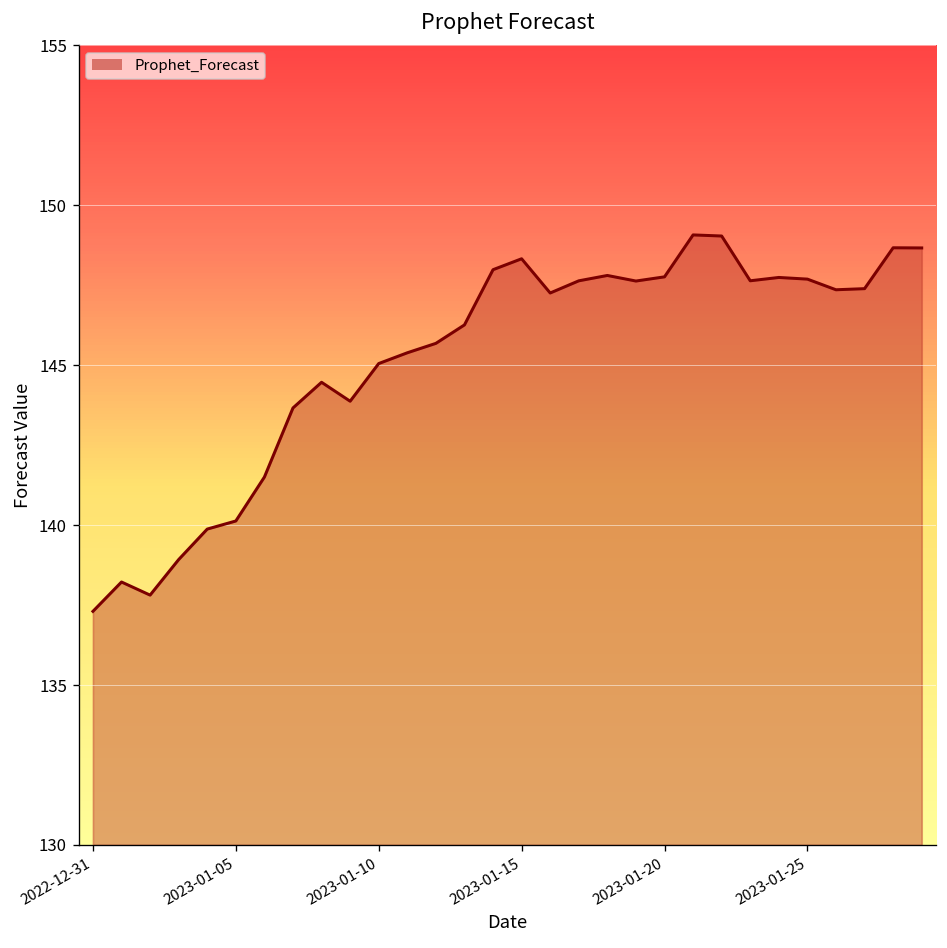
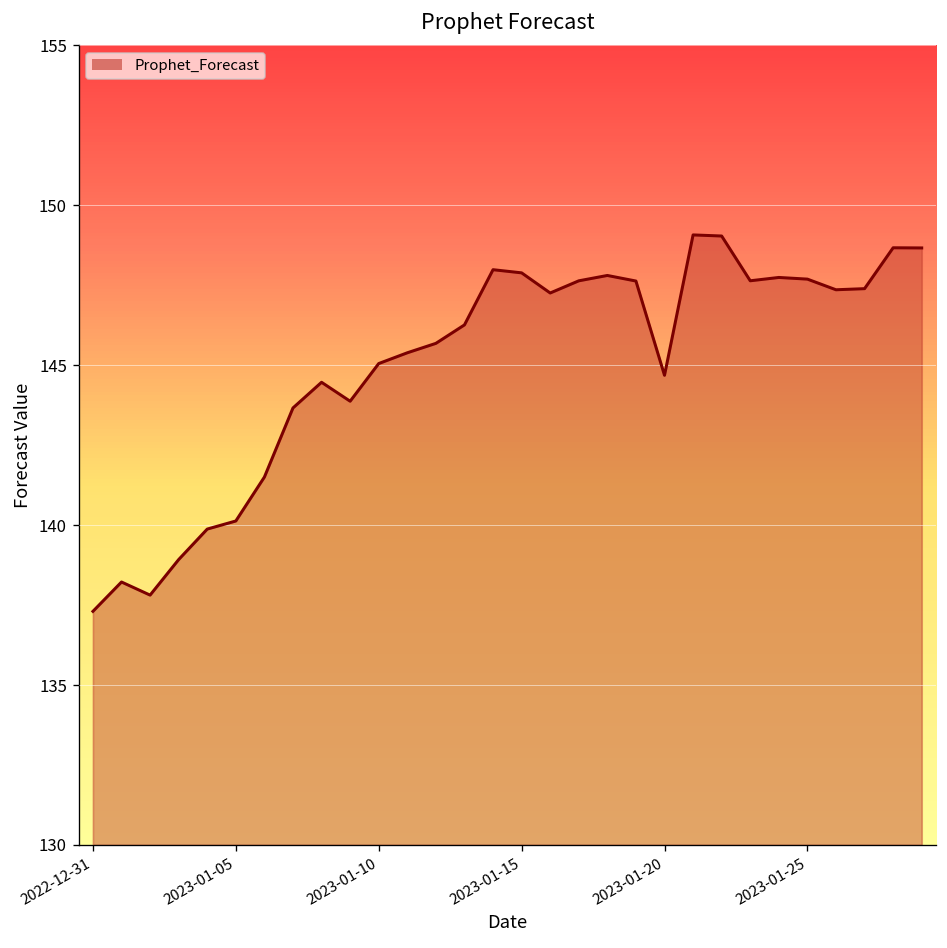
  {
    "2022-12-31": 137.3,
    "2023-01-05": 140.1,
    "2023-01-10": 145.1,
-   "2023-01-15": 148.3,
-   "2023-01-20": 147.8,
+   "2023-01-15": 147.9,
+   "2023-01-20": 144.7,
    "2023-01-25": 147.7
  }
